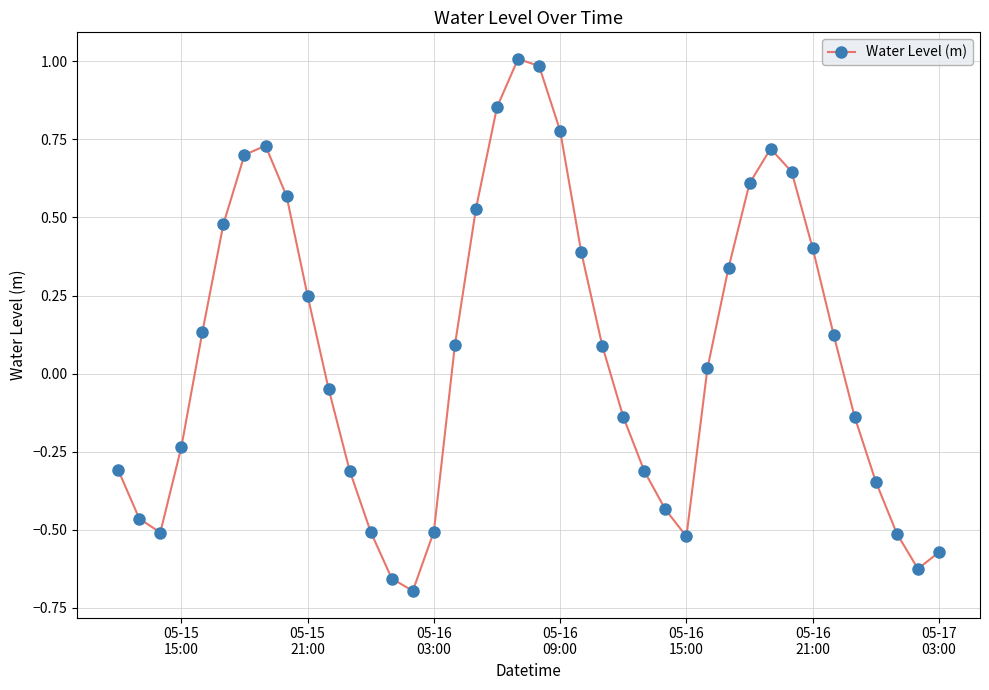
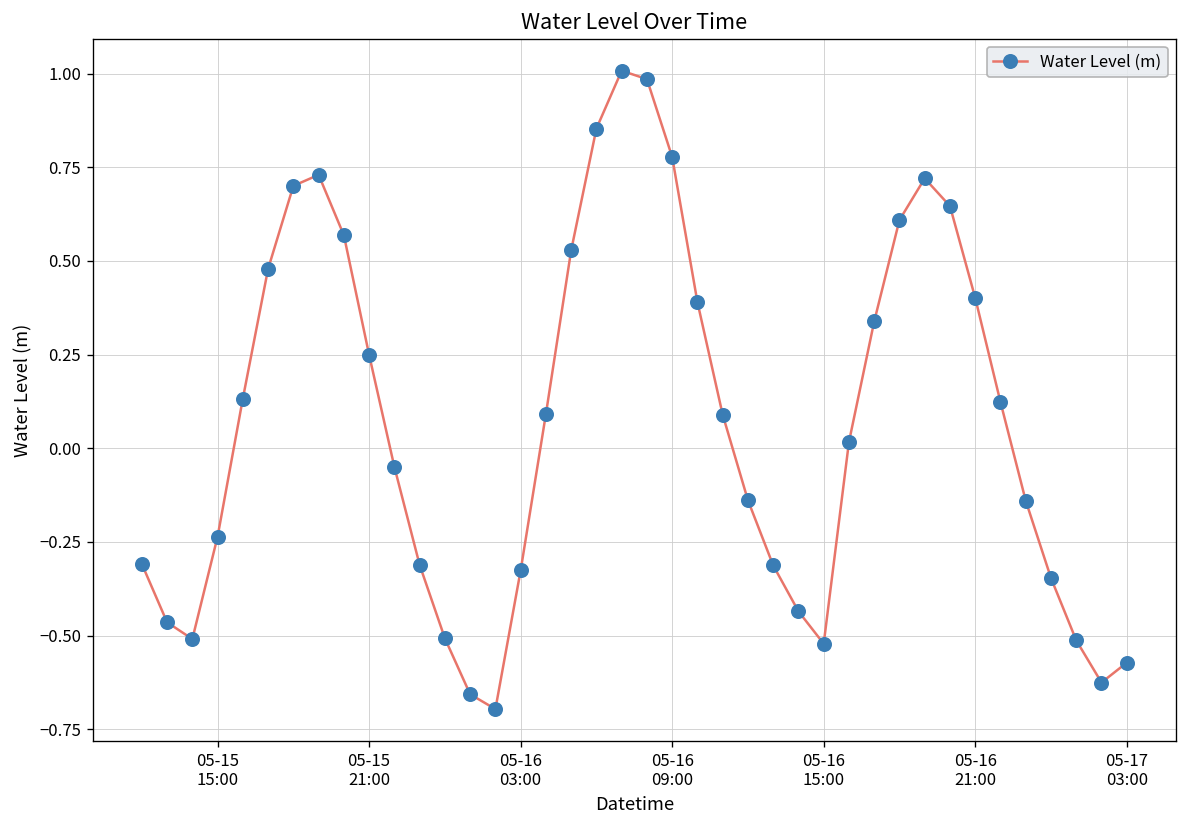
  {
    "05-15 15:00": -0.24,
    "05-15 21:00": 0.25,
-   "05-16 03:00": -0.51,
+   "05-16 03:00": -0.33,
    "05-16 09:00": 0.78,
    "05-16 15:00": -0.52,
    "05-16 21:00": 0.40,
    "05-17 03:00": -0.57
  }
